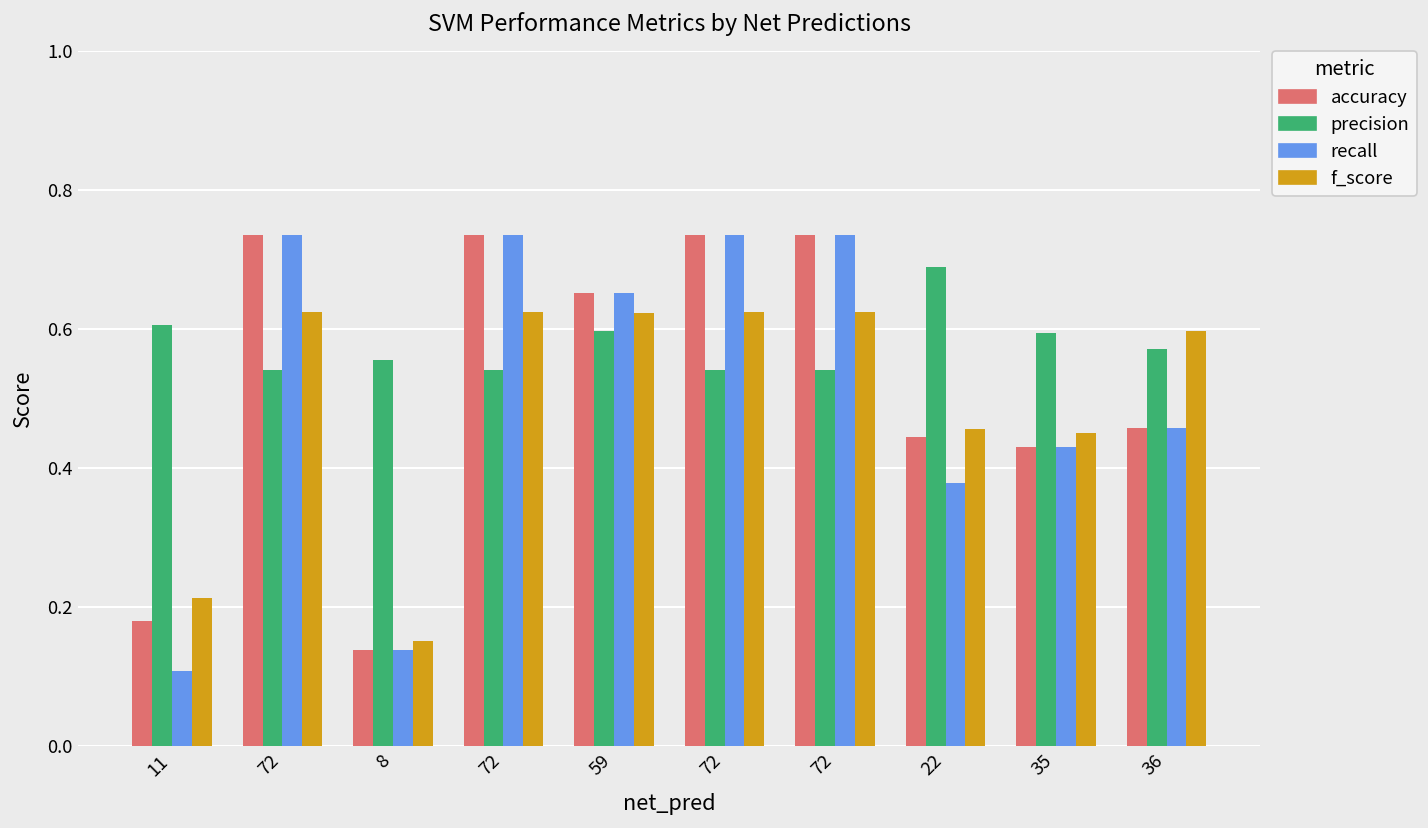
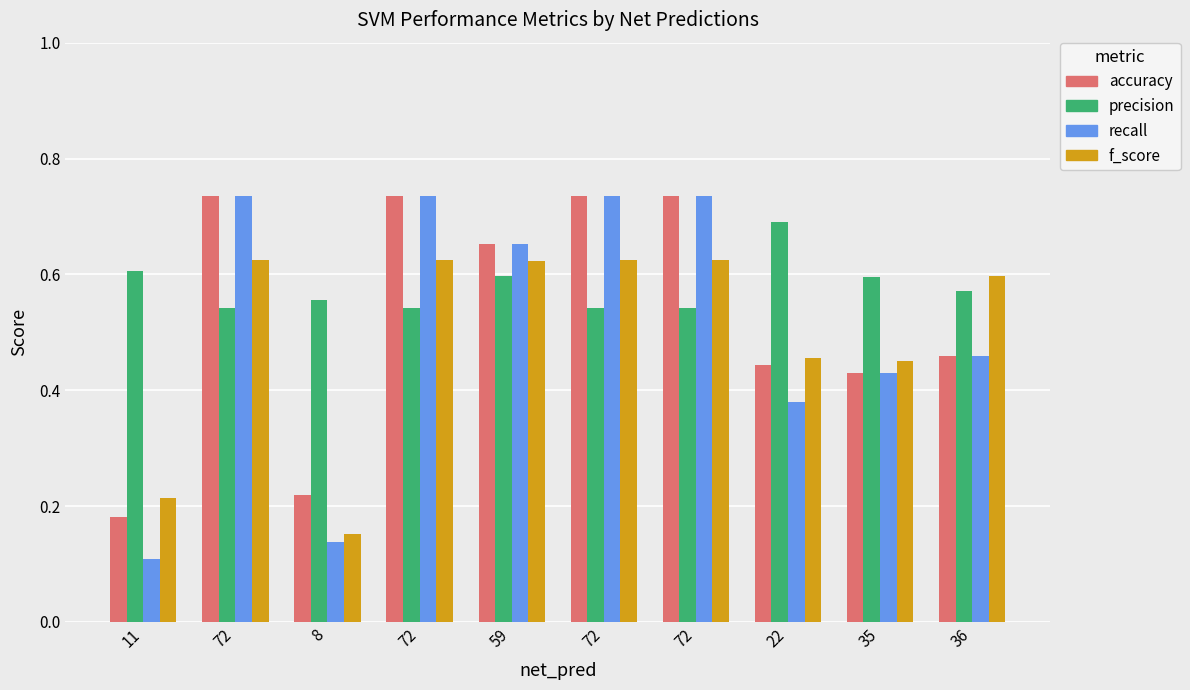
  {
    "accuracy": {
      "11": 0.18,
-     "8": 0.14,
+     "8": 0.22,
      "59": 0.65,
      "22": 0.44,
      "35": 0.43,
      "36": 0.46
    },
    "precision": {
      "11": 0.61,
      "8": 0.56,
      "59": 0.60,
      "22": 0.69,
      "35": 0.60,
      "36": 0.57
    },
    "recall": {
      "11": 0.11,
      "8": 0.14,
      "59": 0.65,
      "22": 0.38,
      "35": 0.43,
      "36": 0.46
    },
    "f_score": {
      "11": 0.21,
      "8": 0.15,
      "59": 0.62,
      "22": 0.46,
      "35": 0.45,
      "36": 0.60
    }
  }
